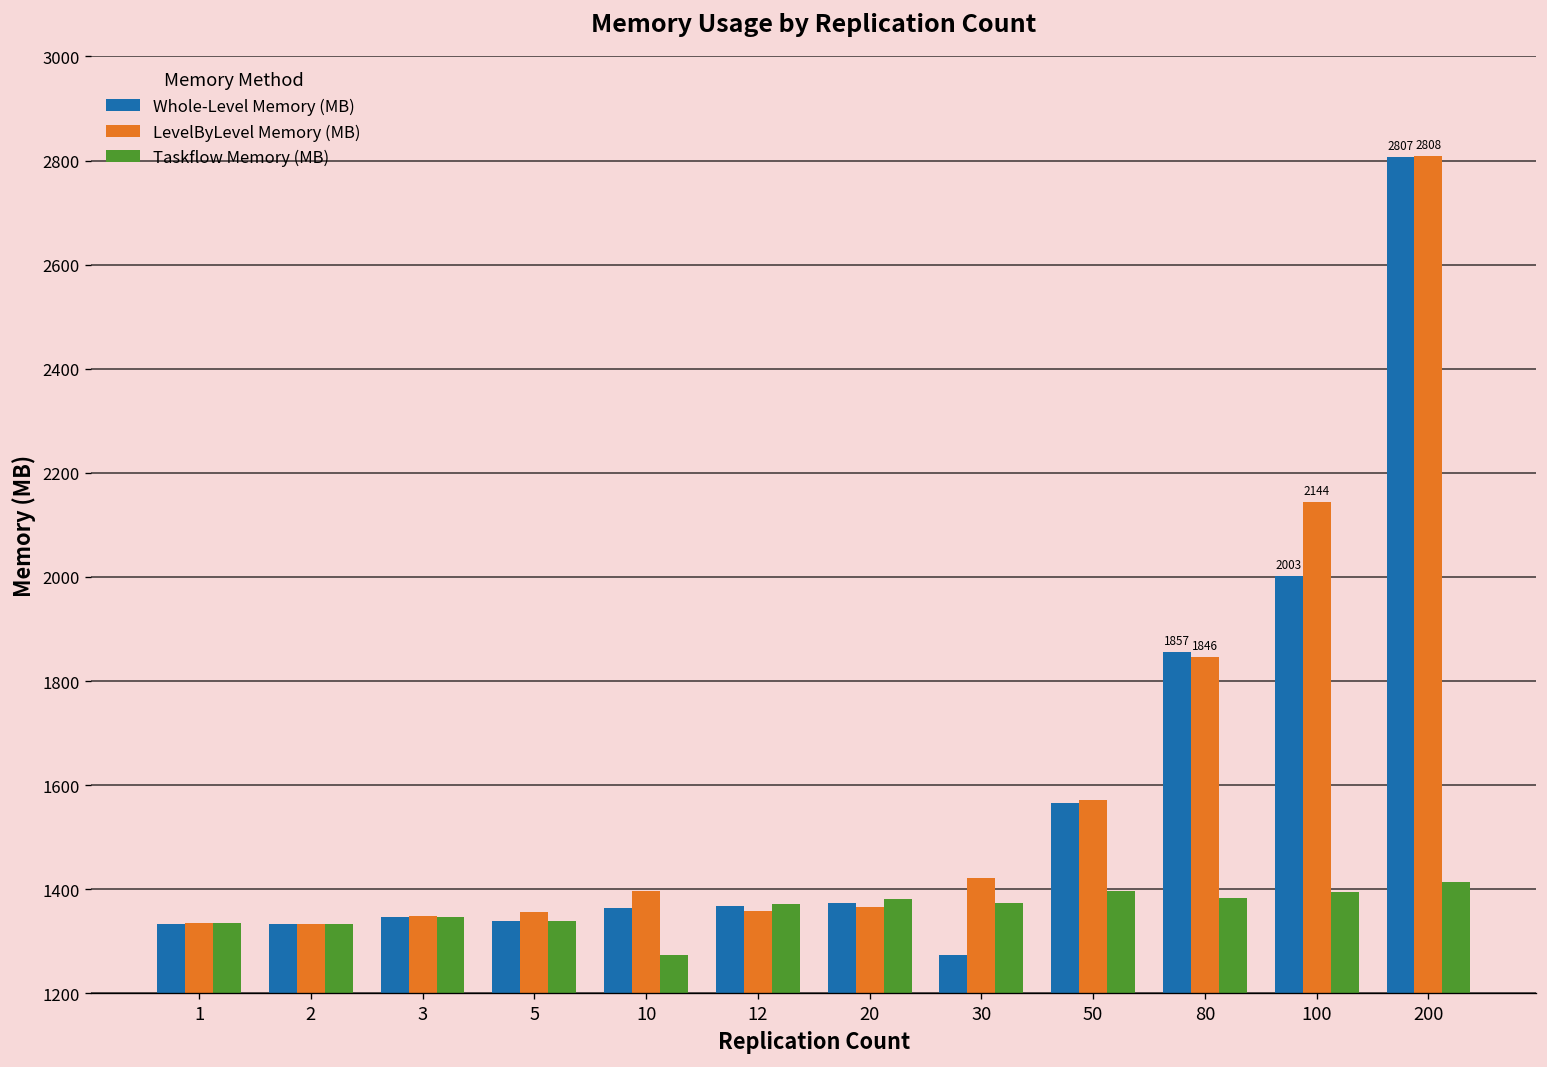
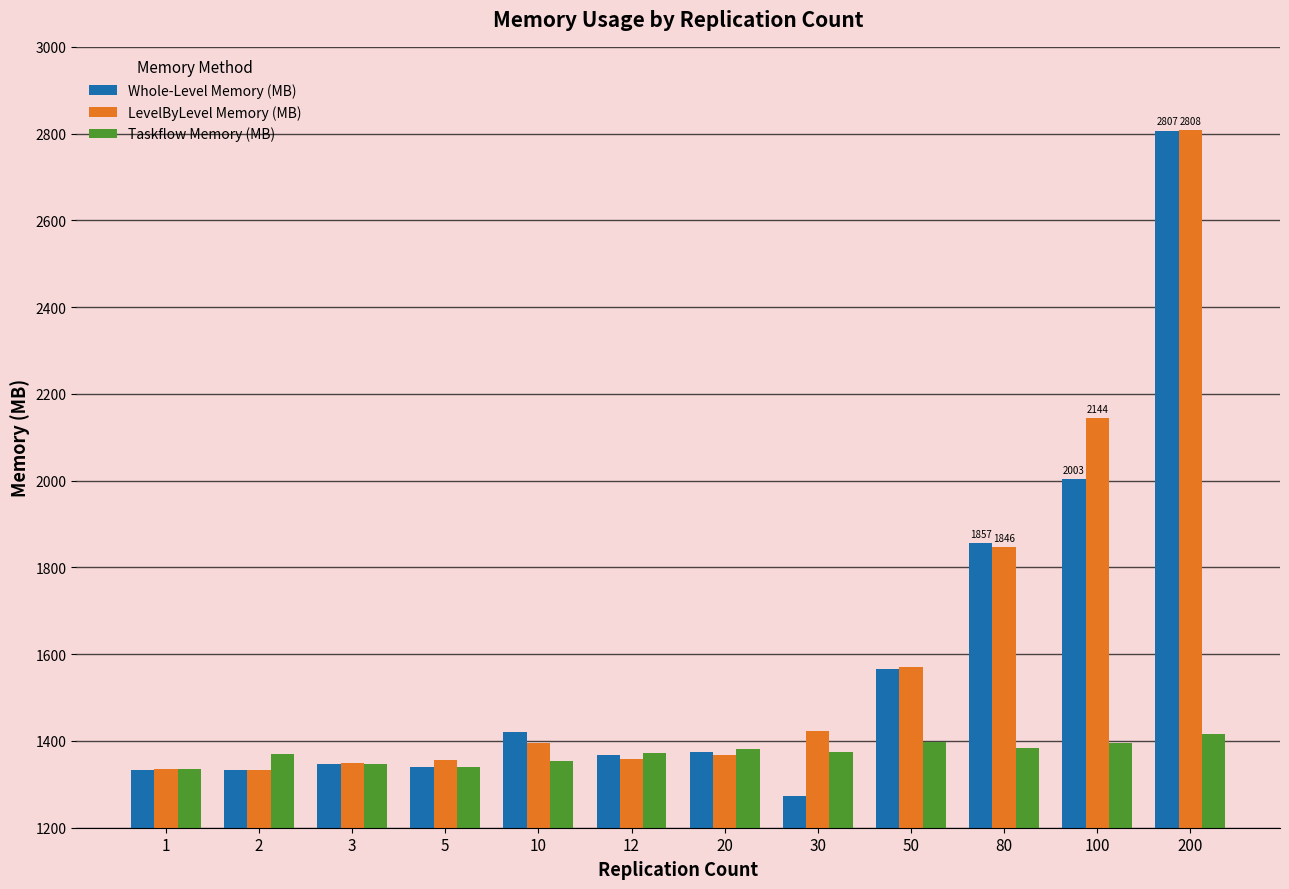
  {
    "Whole-Level Memory (MB)": {
      "1": 1330,
      "2": 1330,
      "3": 1350,
      "5": 1340,
-     "10": 1360,
+     "10": 1420,
      "12": 1370,
      "20": 1370,
      "30": 1270,
      "50": 1570
    },
    "LevelByLevel Memory (MB)": {
      "80": 1846,
      "100": 2144,
      "200": 2808
    },
    "Taskflow Memory (MB)": {
      "1": 1340,
-     "2": 1330,
+     "2": 1370,
      "3": 1350,
      "5": 1340,
-     "10": 1270,
+     "10": 1350,
      "12": 1370,
      "20": 1380,
      "30": 1370,
      "50": 1400,
      "80": 1380,
      "100": 1400,
      "200": 1420
    }
  }
